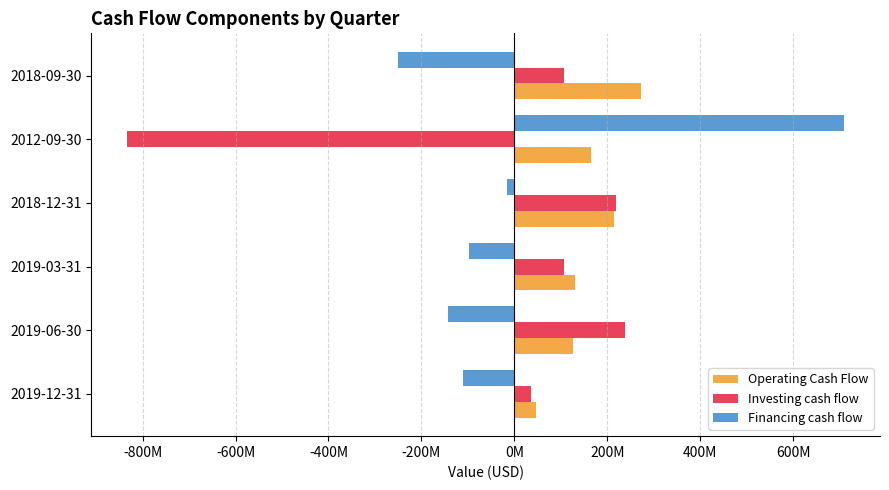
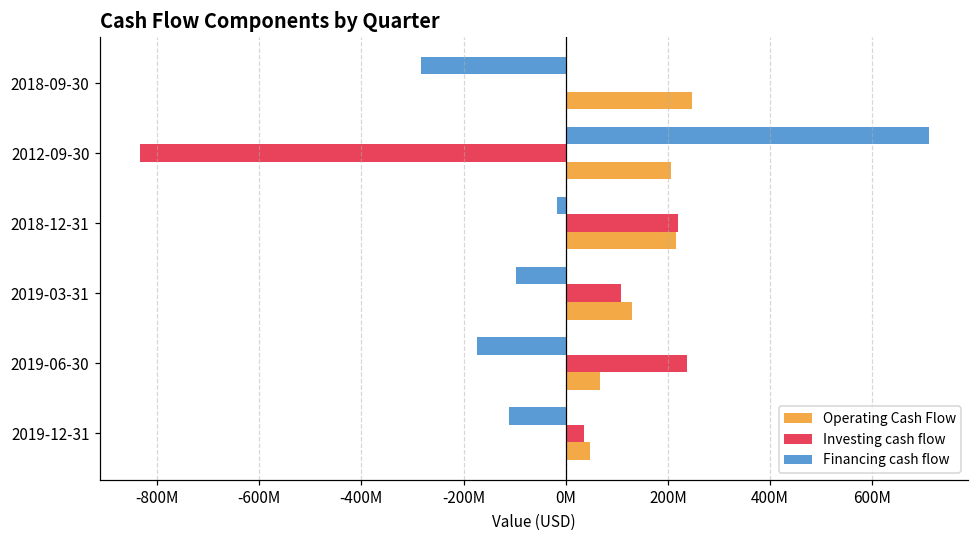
  {
    "Operating Cash Flow": {
-     "2018-09-30": 270000000,
-     "2012-09-30": 170000000,
+     "2018-09-30": 250000000,
+     "2012-09-30": 210000000,
      "2018-12-31": 210000000,
      "2019-03-31": 130000000,
-     "2019-06-30": 130000000,
+     "2019-06-30": 70000000,
      "2019-12-31": 50000000
    },
    "Investing cash flow": {
-     "2018-09-30": 110000000,
+     "2018-09-30": 0,
      "2012-09-30": -830000000,
      "2018-12-31": 220000000,
      "2019-03-31": 110000000,
      "2019-06-30": 240000000,
      "2019-12-31": 40000000
    },
    "Financing cash flow": {
-     "2018-09-30": -250000000,
+     "2018-09-30": -280000000,
      "2012-09-30": 710000000,
      "2018-12-31": -20000000,
      "2019-03-31": -100000000,
-     "2019-06-30": -140000000,
+     "2019-06-30": -170000000,
      "2019-12-31": -110000000
    }
  }
